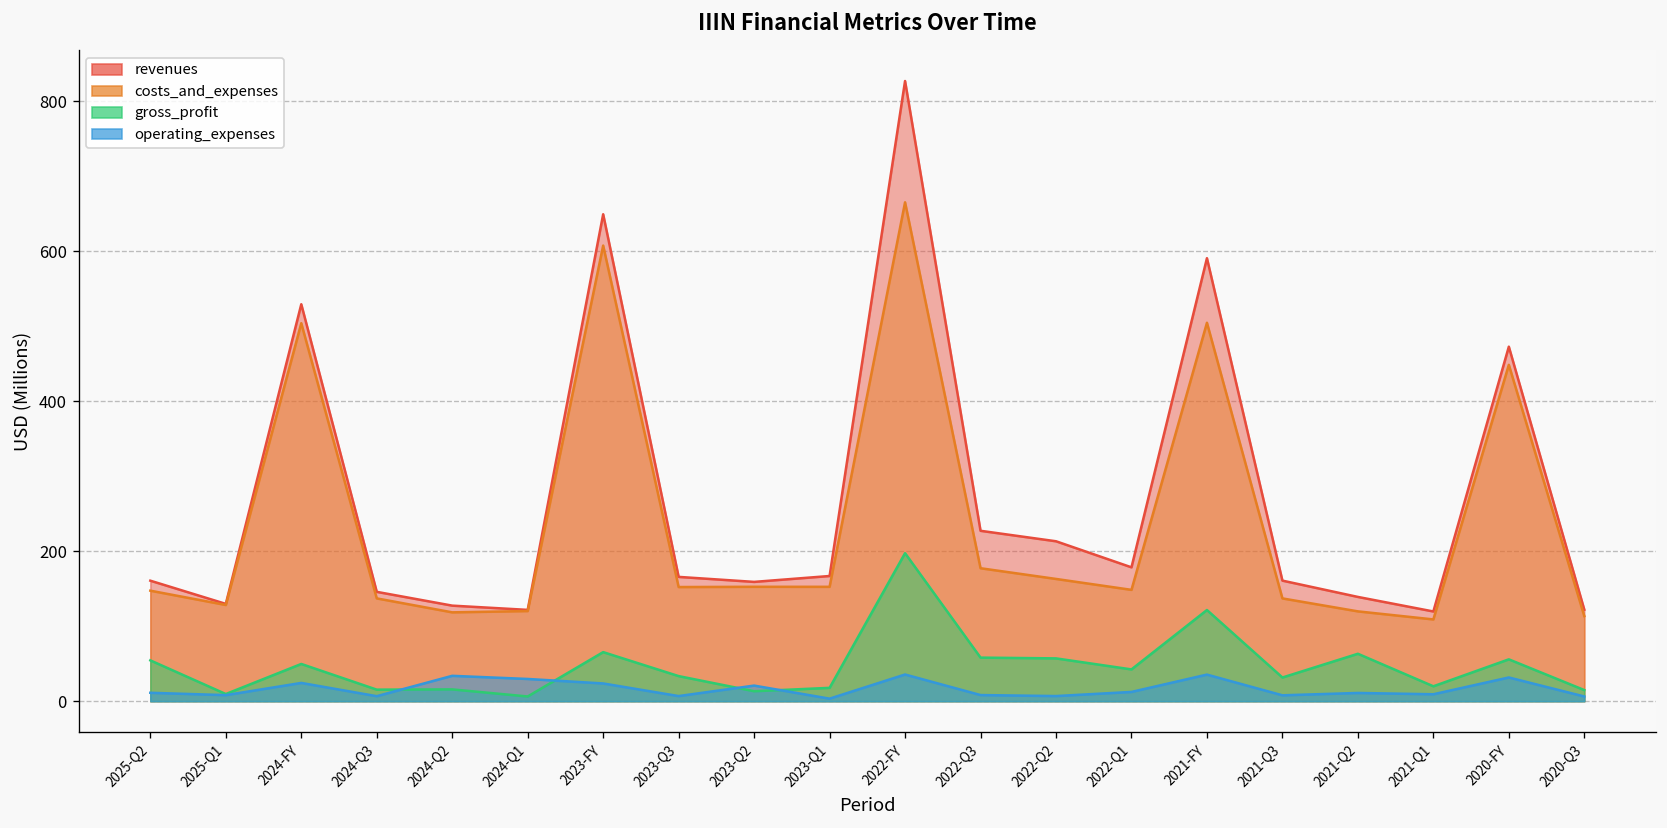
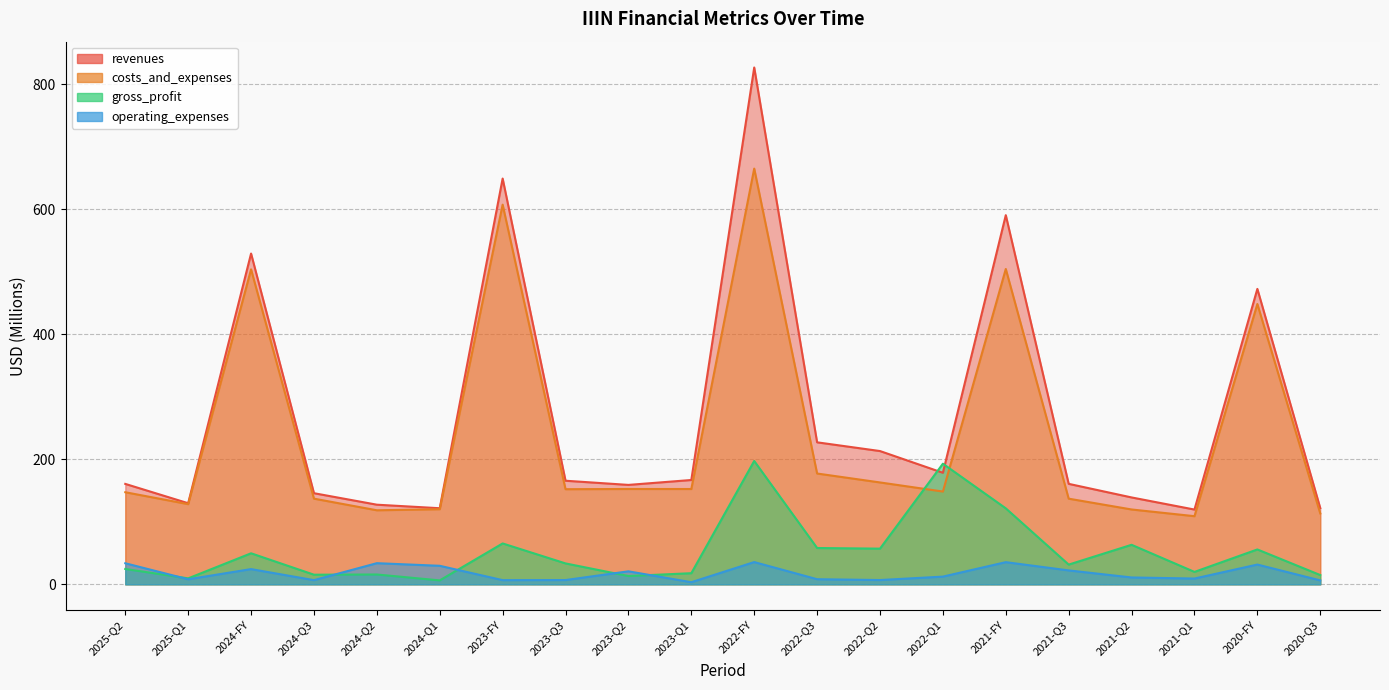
  {
    "gross_profit": {
-     "2025-Q2": 50,
+     "2025-Q2": 20,
      "2024-FY": 50,
      "2024-Q3": 20,
      "2024-Q2": 20,
      "2024-Q1": 10,
      "2023-FY": 70,
      "2023-Q3": 30,
      "2023-Q2": 10,
      "2023-Q1": 20,
      "2022-FY": 200,
      "2022-Q3": 60,
      "2022-Q2": 60,
-     "2022-Q1": 40,
+     "2022-Q1": 190,
      "2021-FY": 120,
      "2021-Q3": 30,
      "2021-Q2": 60,
      "2021-Q1": 20,
      "2020-FY": 60,
      "2020-Q3": 10
    },
    "operating_expenses": {
-     "2025-Q2": 10,
+     "2025-Q2": 30,
      "2024-FY": 20,
      "2024-Q3": 10,
      "2024-Q2": 30,
      "2024-Q1": 30,
-     "2023-FY": 20,
+     "2023-FY": 10,
      "2023-Q3": 10,
      "2023-Q2": 20,
      "2023-Q1": 0,
      "2022-FY": 40,
      "2022-Q3": 10,
      "2022-Q2": 10,
      "2022-Q1": 10,
      "2021-FY": 40,
-     "2021-Q3": 10,
+     "2021-Q3": 20,
      "2021-Q2": 10,
      "2021-Q1": 10,
      "2020-FY": 30,
      "2020-Q3": 10
    }
  }
